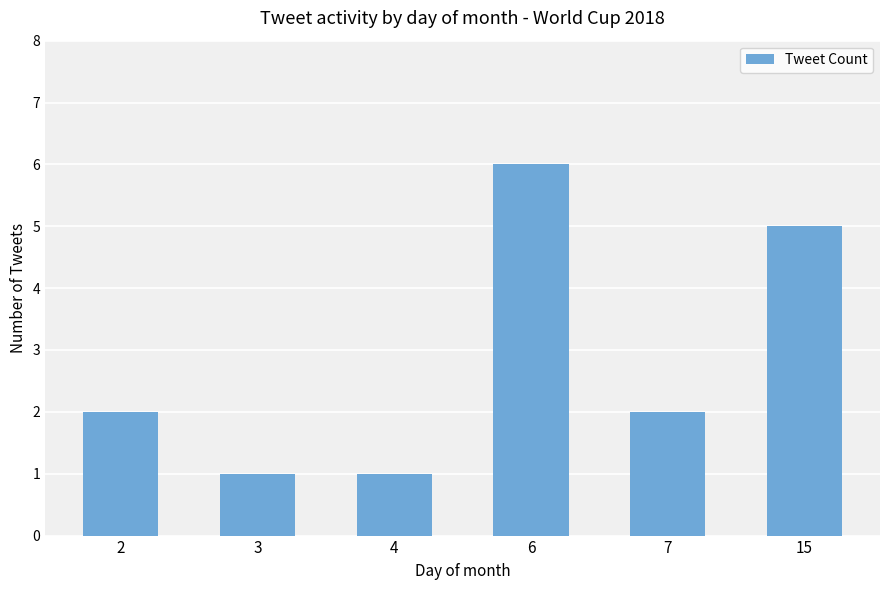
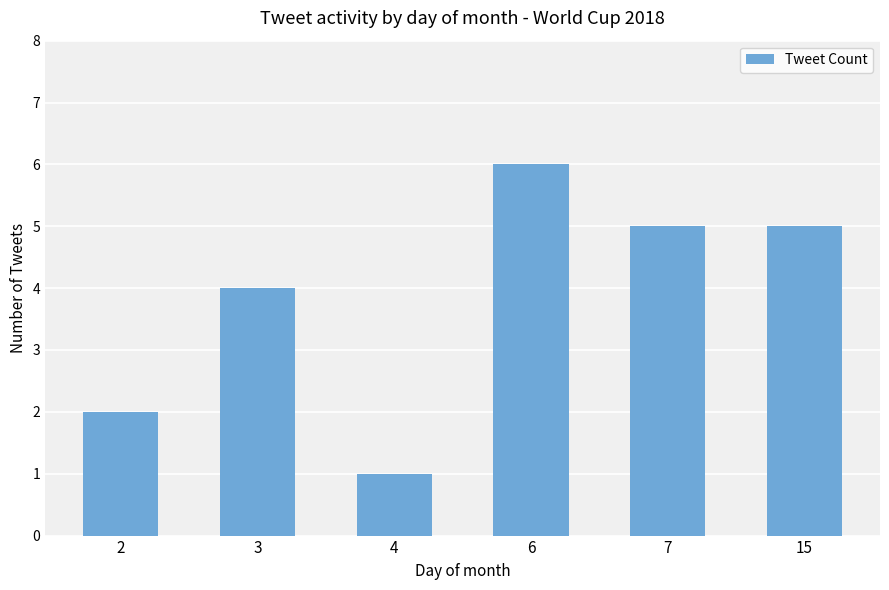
  {
    "2": 2,
-   "3": 1,
+   "3": 4,
    "4": 1,
    "6": 6,
-   "7": 2,
+   "7": 5,
    "15": 5
  }
